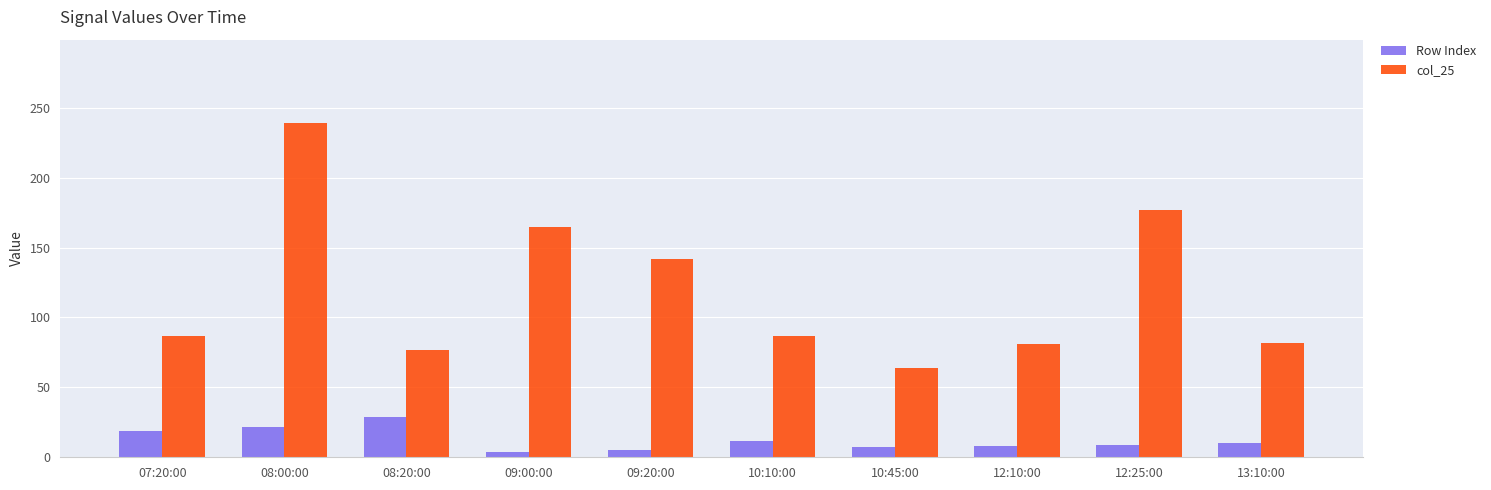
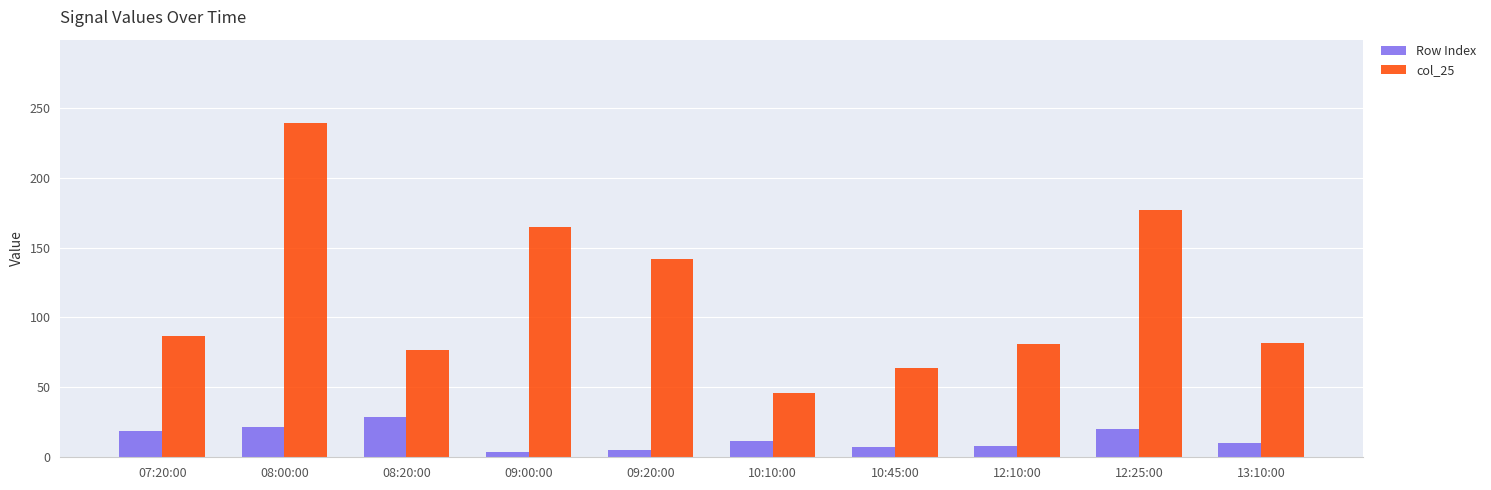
  {
    "Row Index": {
      "07:20:00": 19,
      "08:00:00": 22,
      "08:20:00": 29,
      "09:00:00": 4,
      "09:20:00": 5,
      "10:10:00": 12,
      "10:45:00": 7,
      "12:10:00": 8,
-     "12:25:00": 9,
+     "12:25:00": 20,
      "13:10:00": 10
    },
    "col_25": {
      "07:20:00": 87,
      "08:00:00": 239,
      "08:20:00": 77,
      "09:00:00": 165,
      "09:20:00": 142,
-     "10:10:00": 87,
+     "10:10:00": 46,
      "10:45:00": 64,
      "12:10:00": 81,
      "12:25:00": 177,
      "13:10:00": 82
    }
  }
